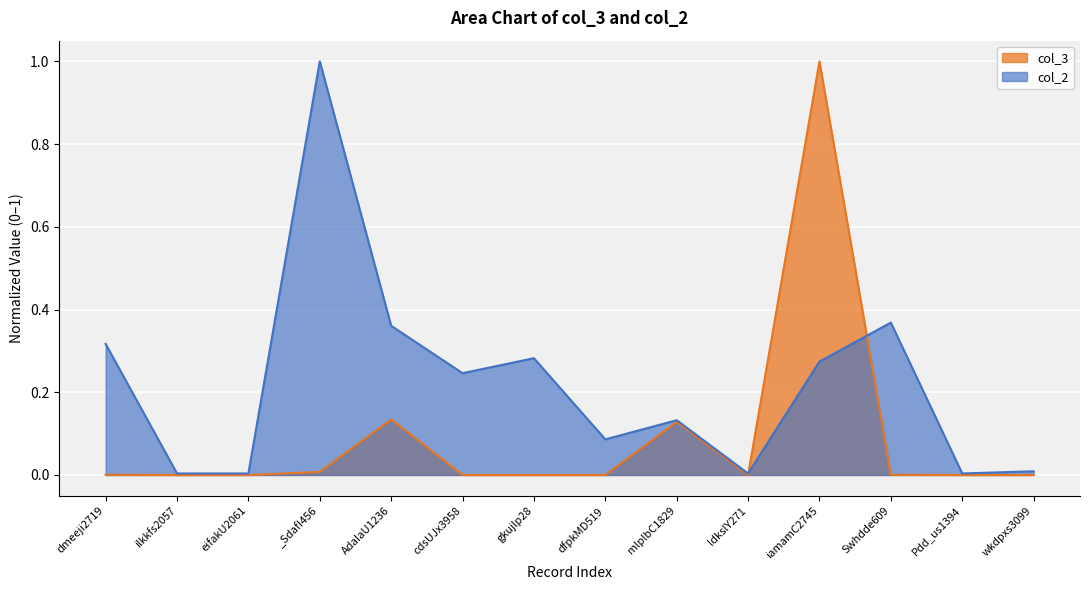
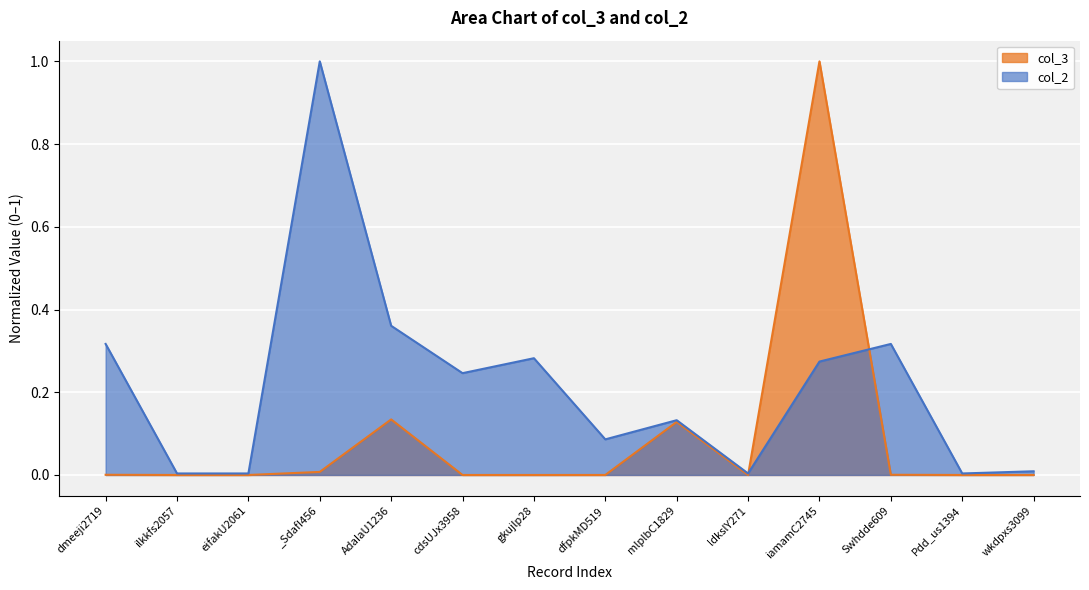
  {
    "col_3": {
      "dmeeji2719": 0.00,
      "_SdafI456": 0.01,
      "AdaIaU1236": 0.13,
      "cdsUJx3958": 0.00,
      "gkujlp28": 0.00,
      "dfpkMD519": 0.00,
      "iamamC2745": 1.00,
      "Swhdde609": 0.00,
      "wkdpxs3099": 0.00
    },
    "col_2": {
      "dmeeji2719": 0.32,
      "_SdafI456": 1.00,
      "AdaIaU1236": 0.36,
      "cdsUJx3958": 0.25,
      "gkujlp28": 0.28,
      "dfpkMD519": 0.09,
      "iamamC2745": 0.27,
-     "Swhdde609": 0.37,
+     "Swhdde609": 0.32,
      "wkdpxs3099": 0.01
    }
  }
